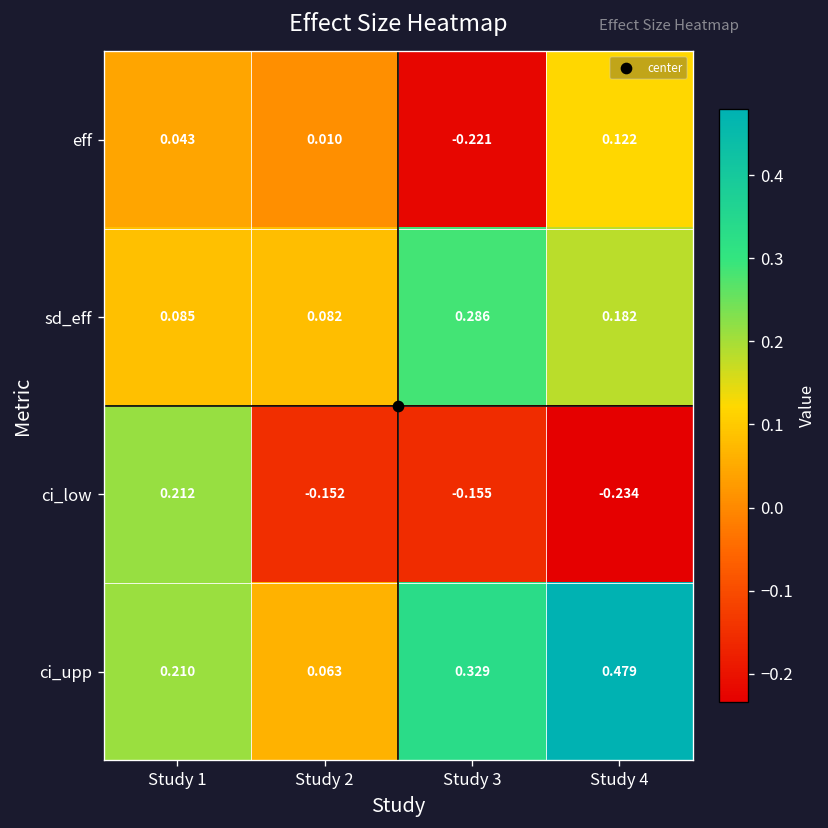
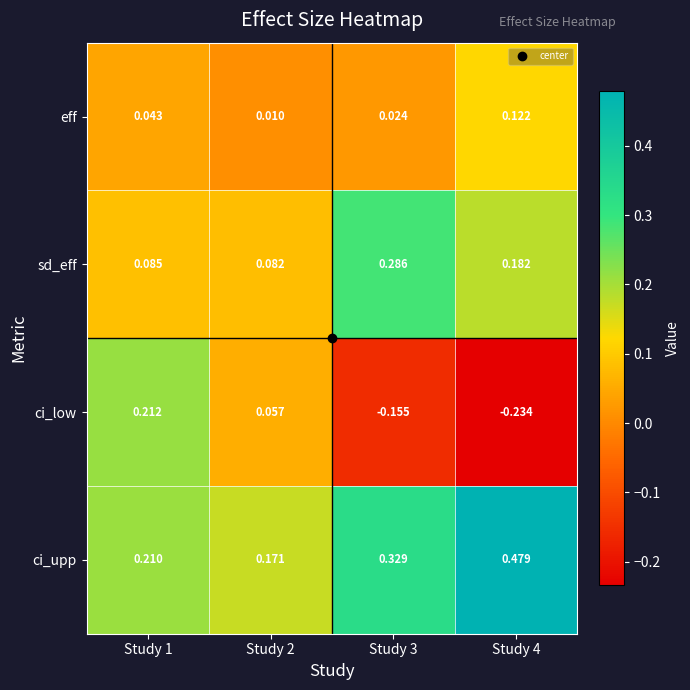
  {
    "eff": {
      "Study 1": 0.043,
      "Study 2": 0.010,
-     "Study 3": -0.221,
+     "Study 3": 0.024,
      "Study 4": 0.122
    },
    "sd_eff": {
      "Study 1": 0.085,
      "Study 2": 0.082,
      "Study 3": 0.286,
      "Study 4": 0.182
    },
    "ci_low": {
      "Study 1": 0.212,
-     "Study 2": -0.152,
+     "Study 2": 0.057,
      "Study 3": -0.155,
      "Study 4": -0.234
    },
    "ci_upp": {
      "Study 1": 0.210,
-     "Study 2": 0.063,
+     "Study 2": 0.171,
      "Study 3": 0.329,
      "Study 4": 0.479
    }
  }
